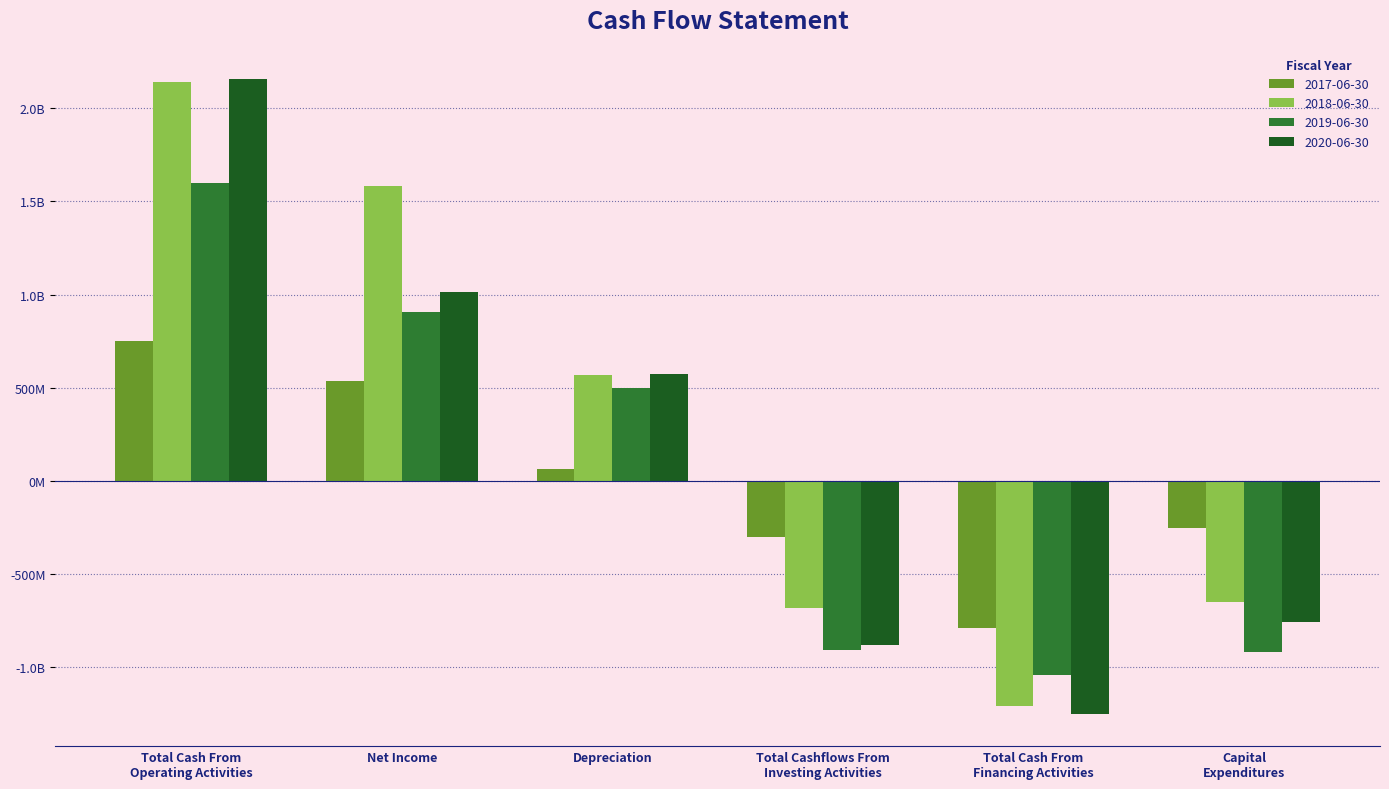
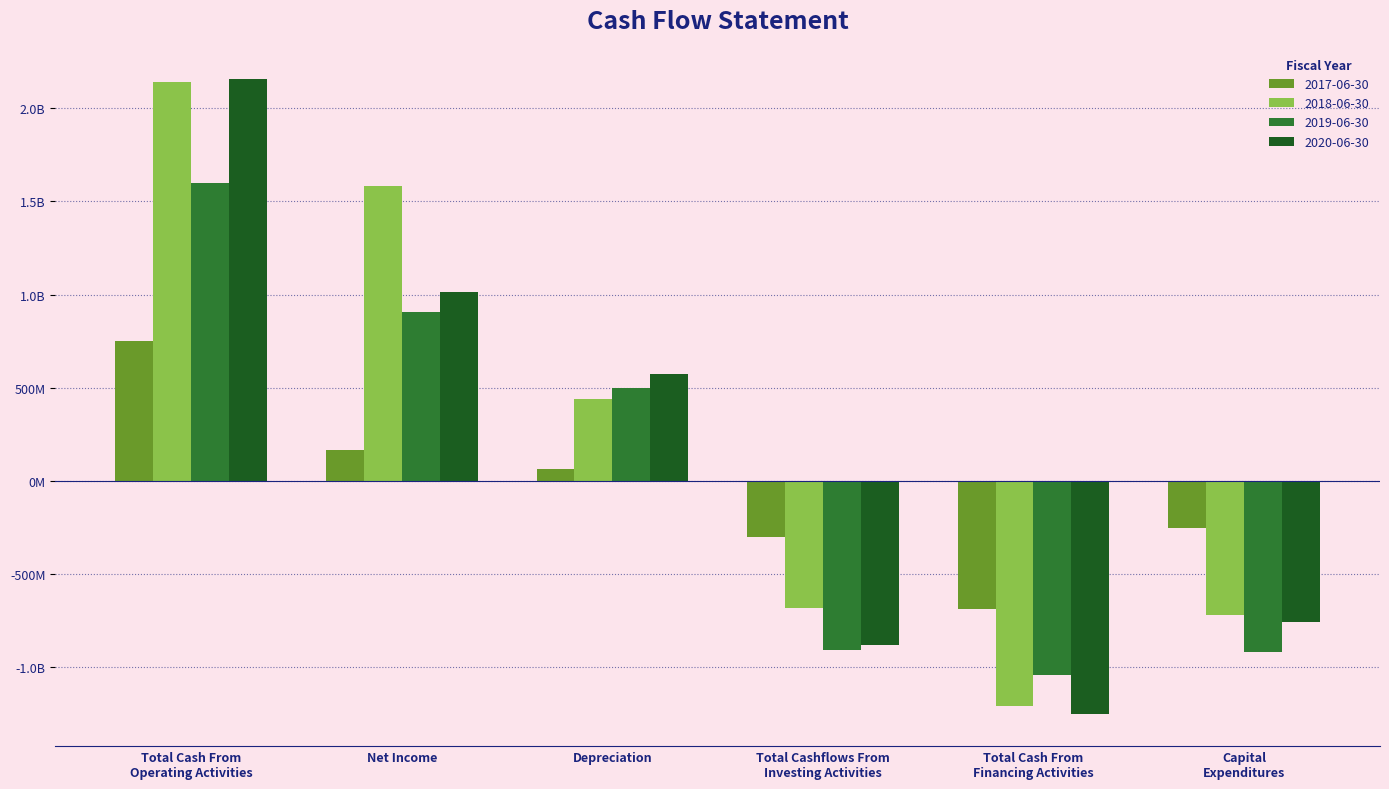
  {
    "2017-06-30": {
      "Total Cash From Operating Activities": 750000000,
-     "Net Income": 540000000,
+     "Net Income": 170000000,
      "Depreciation": 70000000,
      "Total Cashflows From Investing Activities": -300000000,
-     "Total Cash From Financing Activities": -790000000,
+     "Total Cash From Financing Activities": -690000000,
      "Capital Expenditures": -250000000
    },
    "2018-06-30": {
      "Total Cash From Operating Activities": 2140000000,
      "Net Income": 1580000000,
-     "Depreciation": 570000000,
+     "Depreciation": 440000000,
      "Total Cashflows From Investing Activities": -680000000,
      "Total Cash From Financing Activities": -1210000000,
-     "Capital Expenditures": -650000000
+     "Capital Expenditures": -720000000
    }
  }
